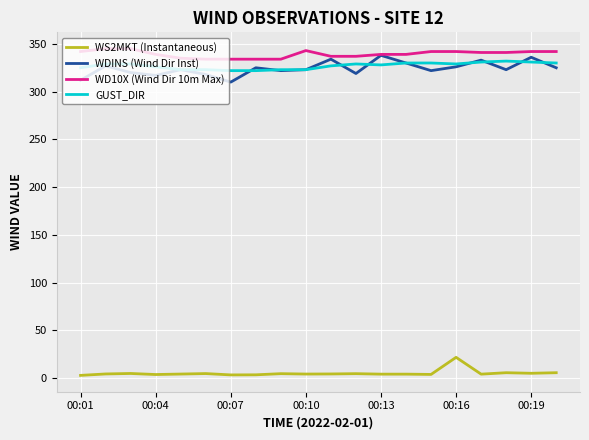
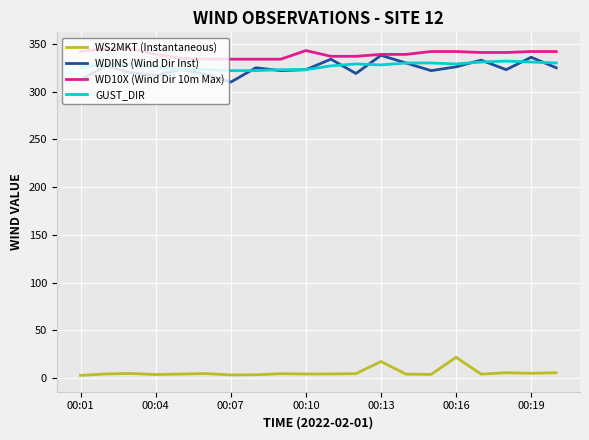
  {
    "WS2MKT (Instantaneous)": {
      "00:01": 0,
      "00:04": 0,
      "00:07": 0,
      "00:10": 0,
-     "00:13": 0,
+     "00:13": 20,
      "00:16": 20,
      "00:19": 10
    },
    "WDINS (Wind Dir Inst)": {
      "00:07": 310,
      "00:16": 330,
      "00:19": 340
    },
    "WD10X (Wind Dir 10m Max)": {
      "00:07": 330,
      "00:10": 340,
      "00:16": 340,
      "00:19": 340
    },
    "GUST_DIR": {
      "00:07": 320,
      "00:13": 330,
      "00:16": 330,
      "00:19": 330
    }
  }
